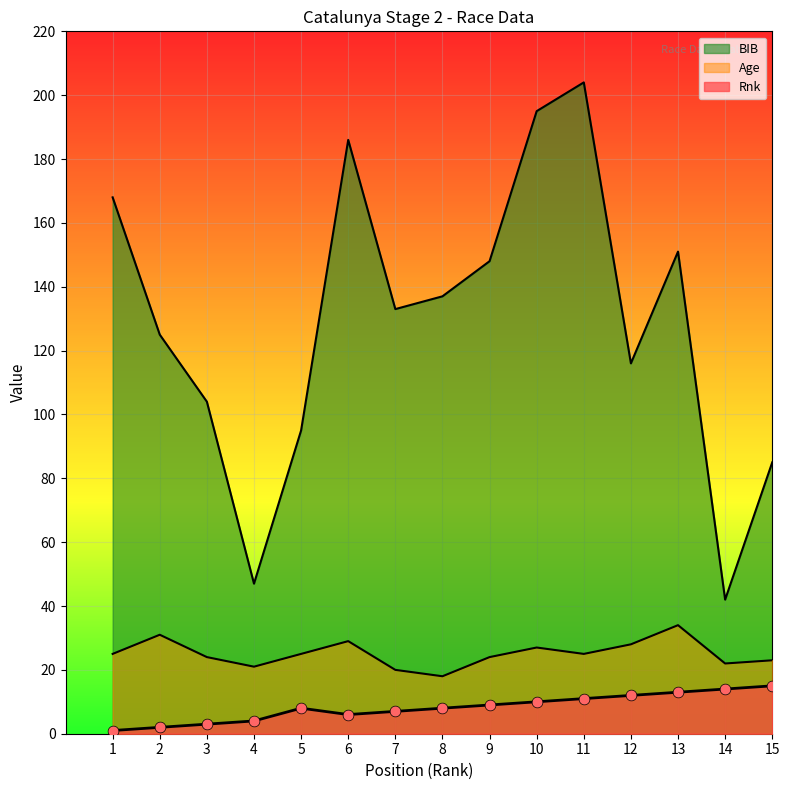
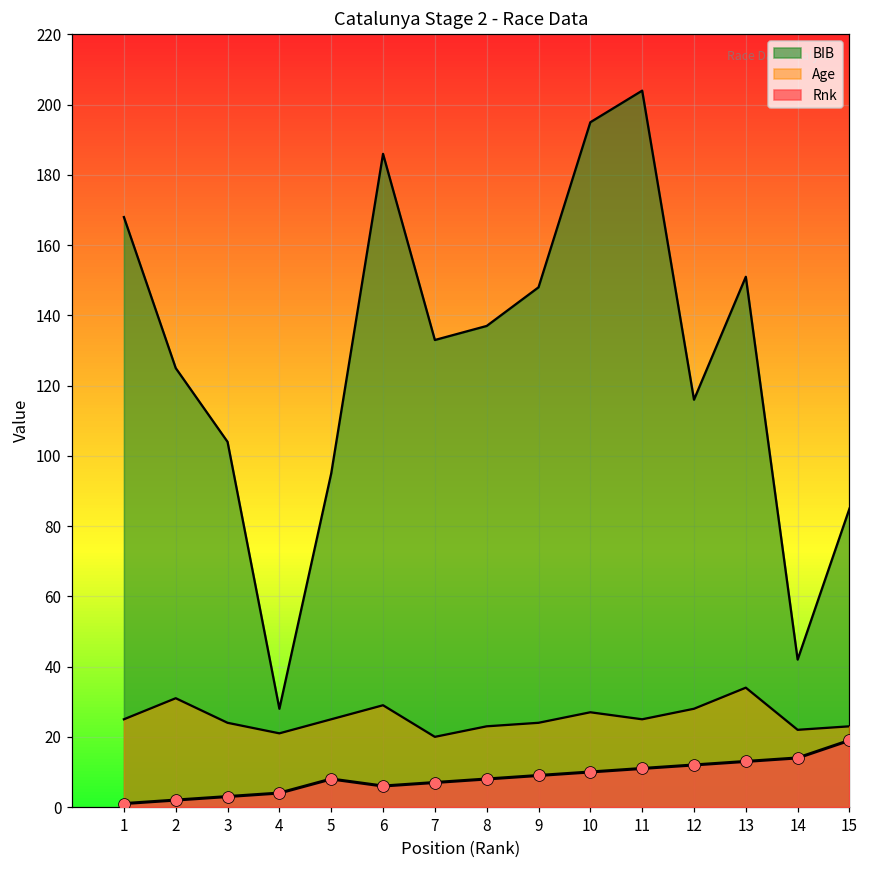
  {
    "BIB": {
      "1": 168,
      "2": 125,
      "3": 104,
-     "4": 47,
+     "4": 28,
      "5": 95,
      "6": 186,
      "7": 133,
      "8": 137,
      "9": 148,
      "10": 195,
      "11": 204,
      "12": 116,
      "13": 151,
      "14": 42,
      "15": 85
    },
    "Age": {
      "1": 25,
      "2": 31,
      "3": 24,
      "4": 21,
      "5": 25,
      "6": 29,
      "7": 20,
-     "8": 18,
+     "8": 23,
      "9": 24,
      "10": 27,
      "11": 25,
      "12": 28,
      "13": 34,
      "14": 22,
      "15": 23
    },
    "Rnk": {
      "1": 1,
      "2": 2,
      "3": 3,
      "4": 4,
      "5": 8,
      "6": 6,
      "7": 7,
      "8": 8,
      "9": 9,
      "10": 10,
      "11": 11,
      "12": 12,
      "13": 13,
      "14": 14,
-     "15": 15
+     "15": 19
    }
  }
